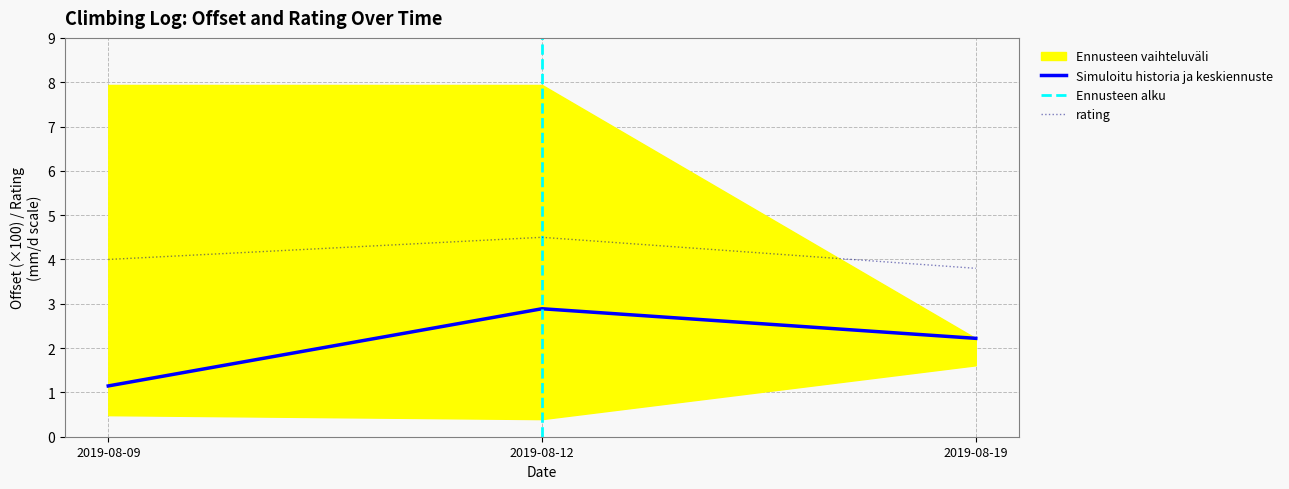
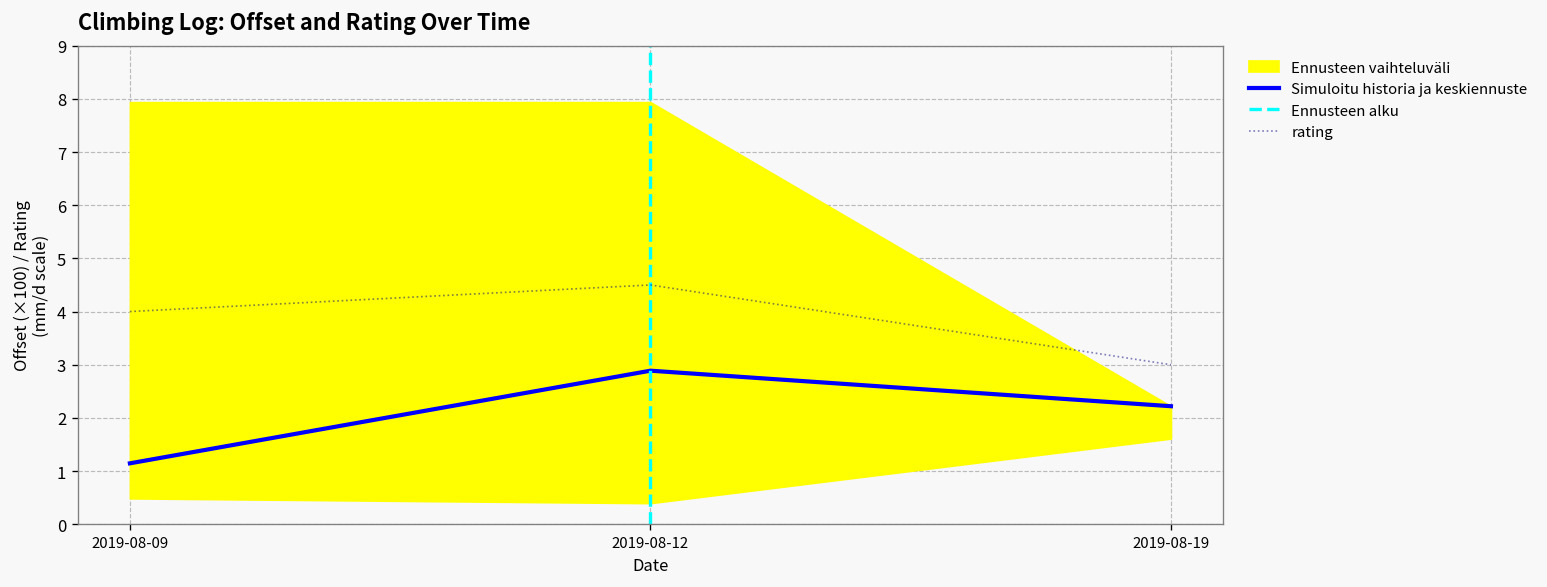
  {
    "Simuloitu historia ja keskiennuste": {
      "2019-08-09": 1.1,
      "2019-08-12": 2.9
    },
    "rating": {
      "2019-08-09": 4.0,
      "2019-08-12": 4.5,
-     "2019-08-19": 3.8
+     "2019-08-19": 3.0
    }
  }
